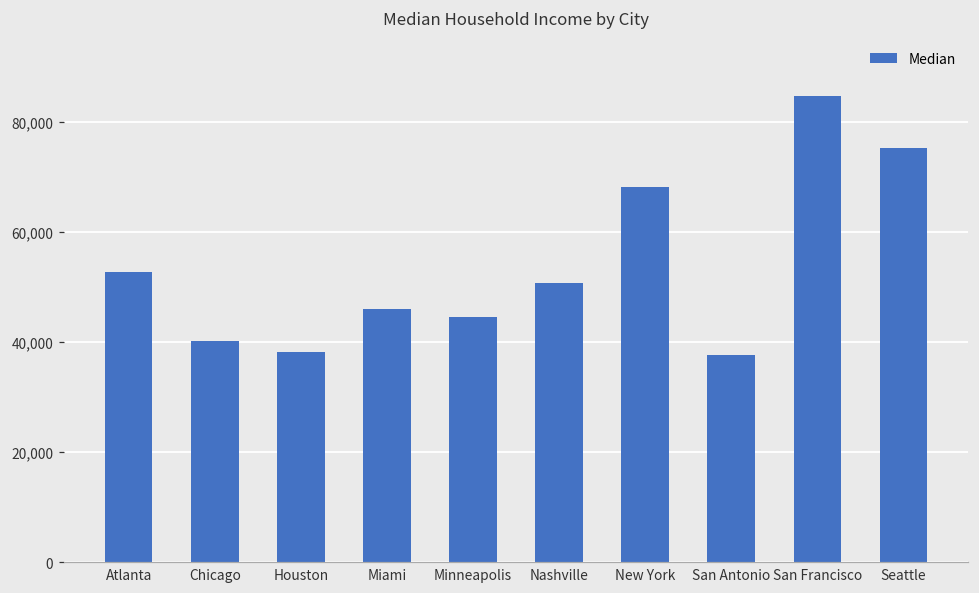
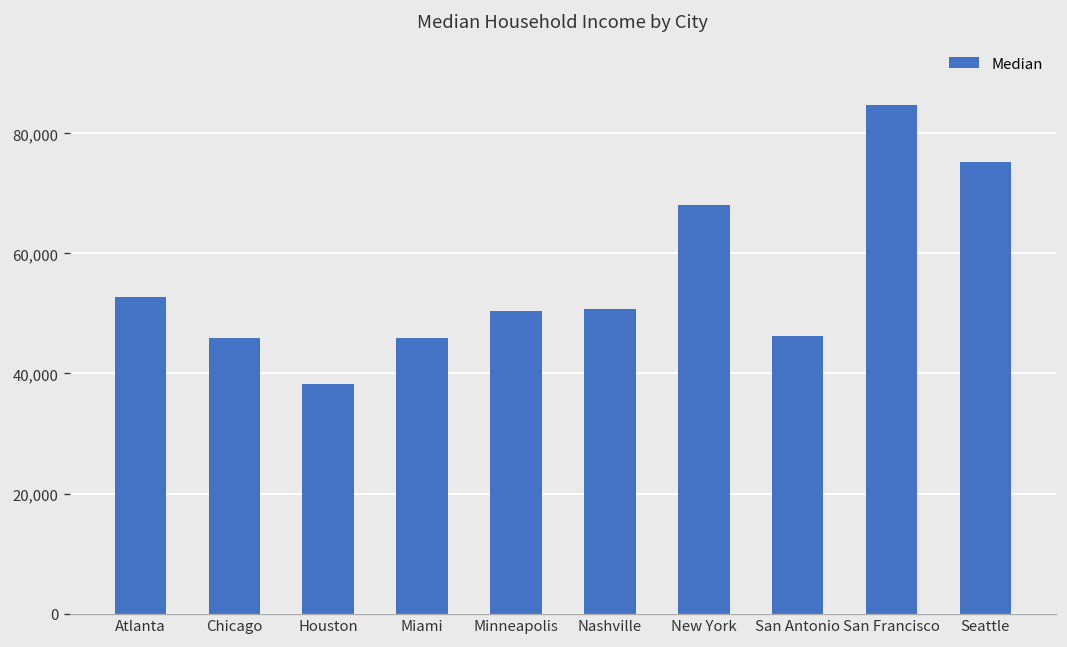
  {
    "Atlanta": "53,000",
-   "Chicago": "40,000",
+   "Chicago": "46,000",
    "Houston": "38,000",
    "Miami": "46,000",
-   "Minneapolis": "45,000",
+   "Minneapolis": "50,000",
    "Nashville": "51,000",
    "New York": "68,000",
-   "San Antonio": "38,000",
+   "San Antonio": "46,000",
    "San Francisco": "85,000",
    "Seattle": "75,000"
  }
